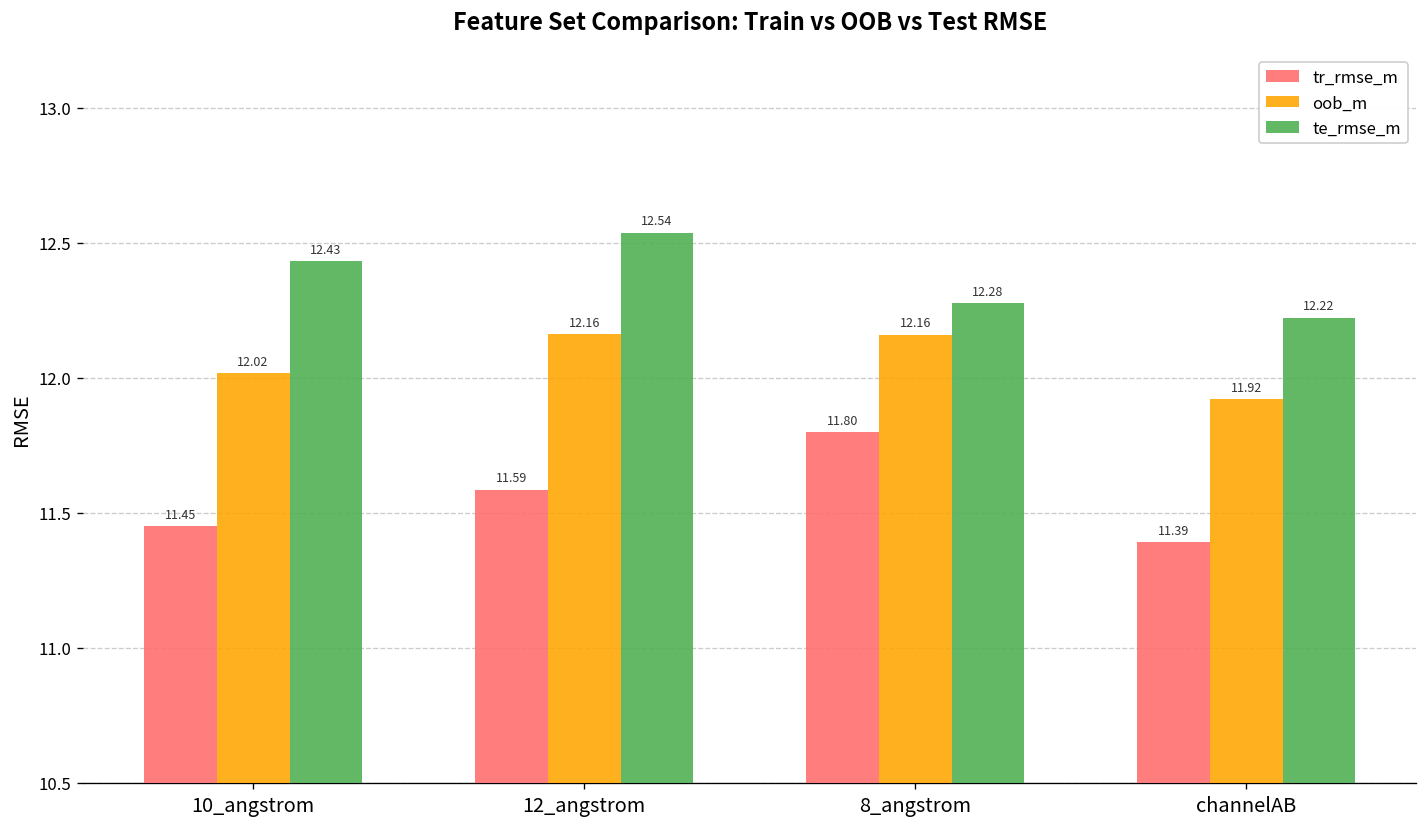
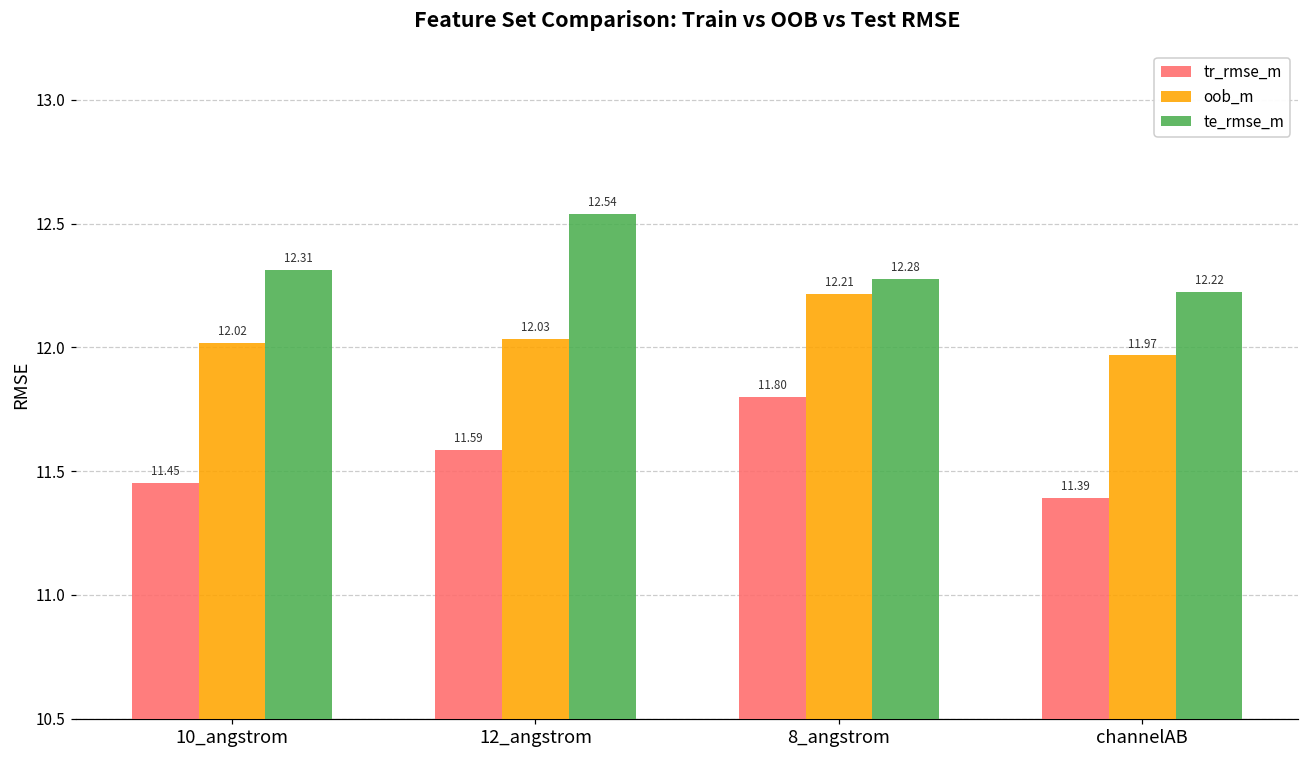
  {
    "tr_rmse_m": {
      "10_angstrom": 11.45,
      "12_angstrom": 11.59,
      "8_angstrom": 11.80,
      "channelAB": 11.39
    },
    "oob_m": {
      "10_angstrom": 12.02,
-     "12_angstrom": 12.16,
-     "8_angstrom": 12.16,
-     "channelAB": 11.92
+     "12_angstrom": 12.03,
+     "8_angstrom": 12.21,
+     "channelAB": 11.97
    },
    "te_rmse_m": {
-     "10_angstrom": 12.43,
+     "10_angstrom": 12.31,
      "12_angstrom": 12.54,
      "8_angstrom": 12.28,
      "channelAB": 12.22
    }
  }
